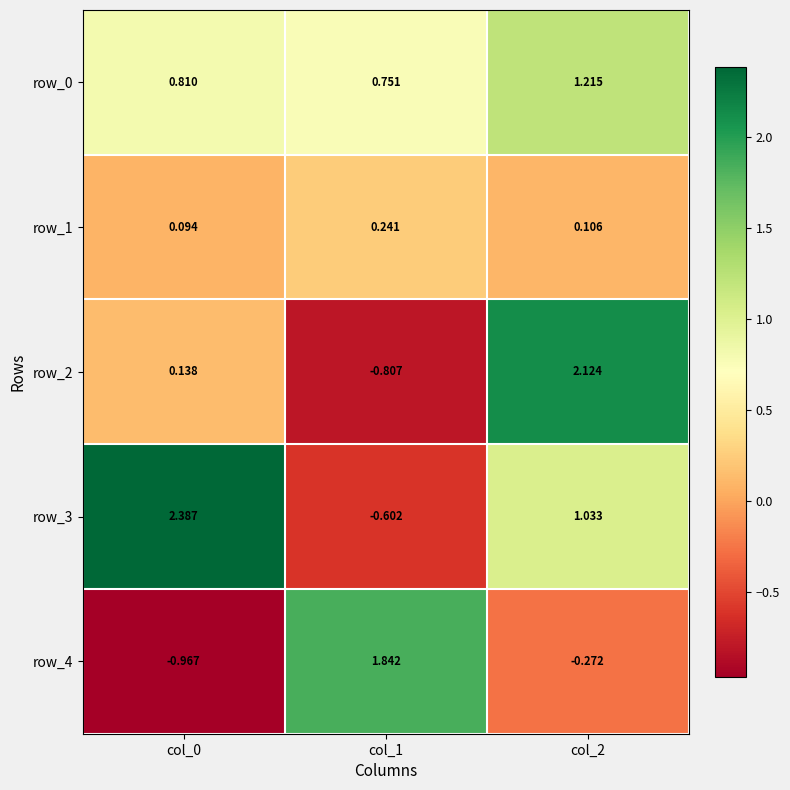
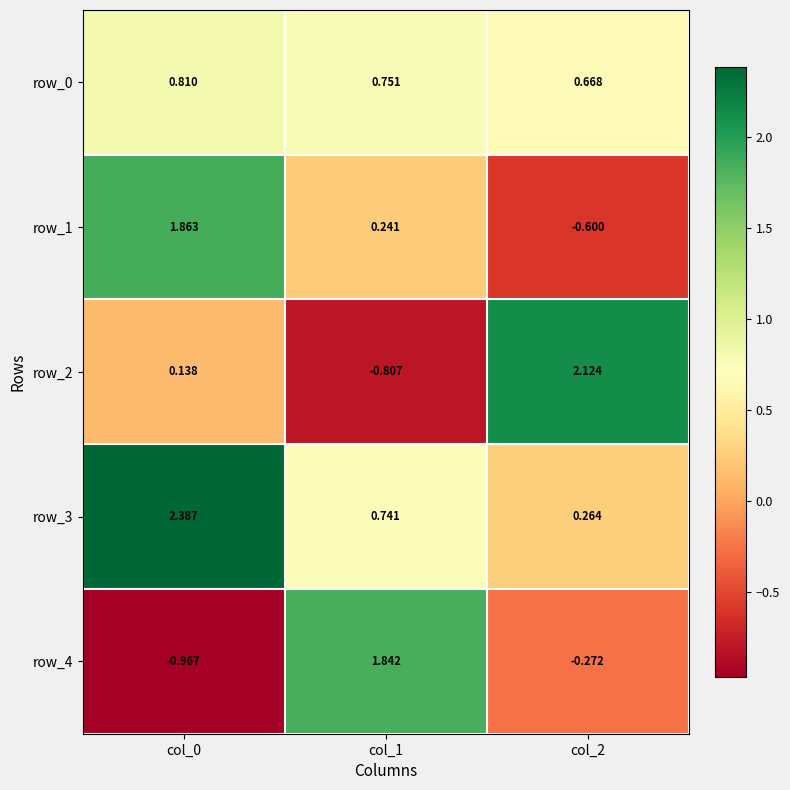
  {
    "row_0": {
      "col_0": 0.810,
      "col_1": 0.751,
-     "col_2": 1.215
+     "col_2": 0.668
    },
    "row_1": {
-     "col_0": 0.094,
+     "col_0": 1.863,
      "col_1": 0.241,
-     "col_2": 0.106
+     "col_2": -0.600
    },
    "row_2": {
      "col_0": 0.138,
      "col_1": -0.807,
      "col_2": 2.124
    },
    "row_3": {
      "col_0": 2.387,
-     "col_1": -0.602,
-     "col_2": 1.033
+     "col_1": 0.741,
+     "col_2": 0.264
    },
    "row_4": {
      "col_0": -0.967,
      "col_1": 1.842,
      "col_2": -0.272
    }
  }
